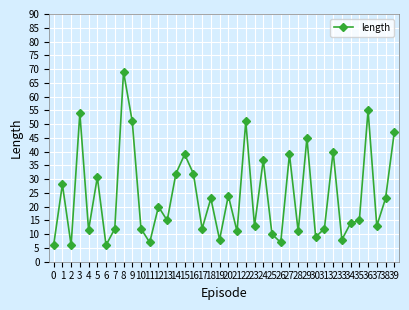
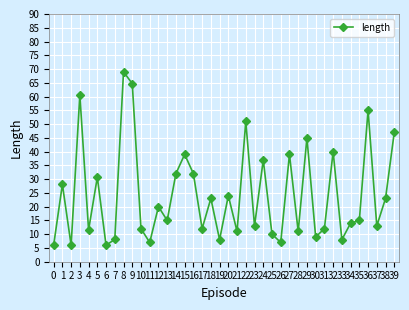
  {
    "0": 6,
    "1": 28,
    "2": 6,
-   "3": 54,
+   "3": 61,
    "4": 12,
    "5": 31,
    "6": 6,
-   "7": 12,
+   "7": 8,
    "8": 69,
-   "9": 51
+   "9": 65
  }
